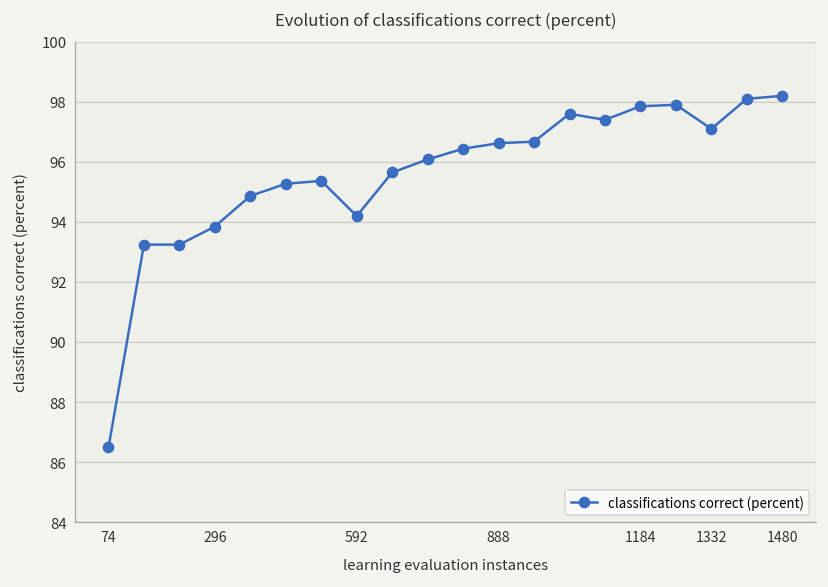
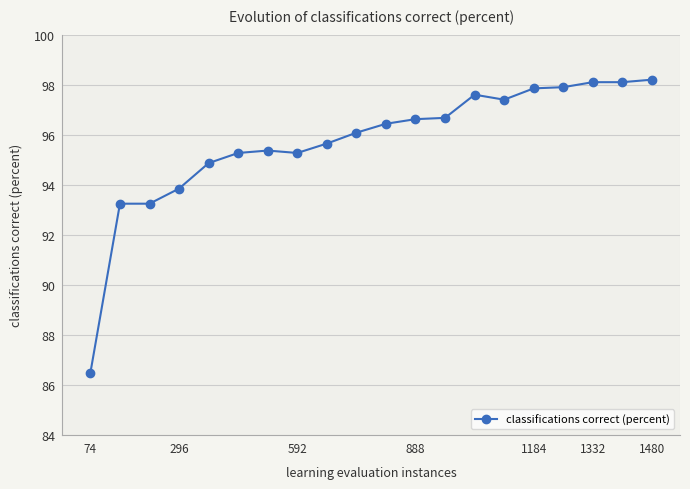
  {
    "74": 86.5,
    "296": 93.8,
-   "592": 94.2,
+   "592": 95.3,
    "888": 96.6,
    "1184": 97.9,
-   "1332": 97.1,
+   "1332": 98.1,
    "1480": 98.2
  }
